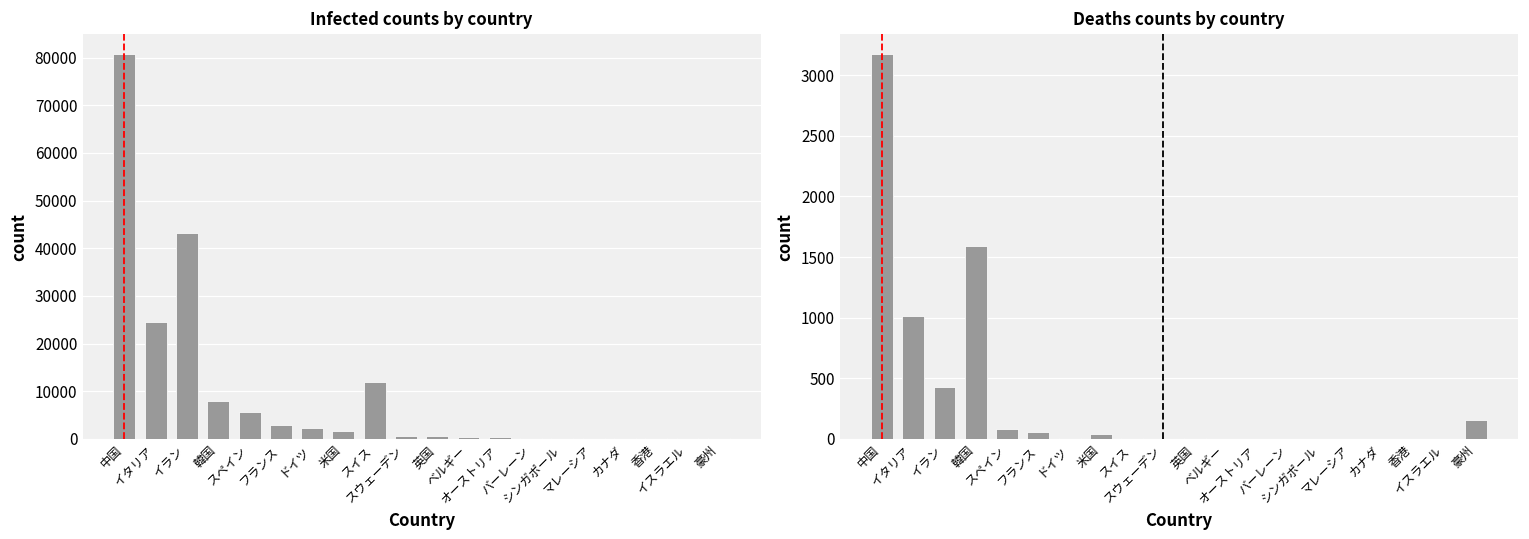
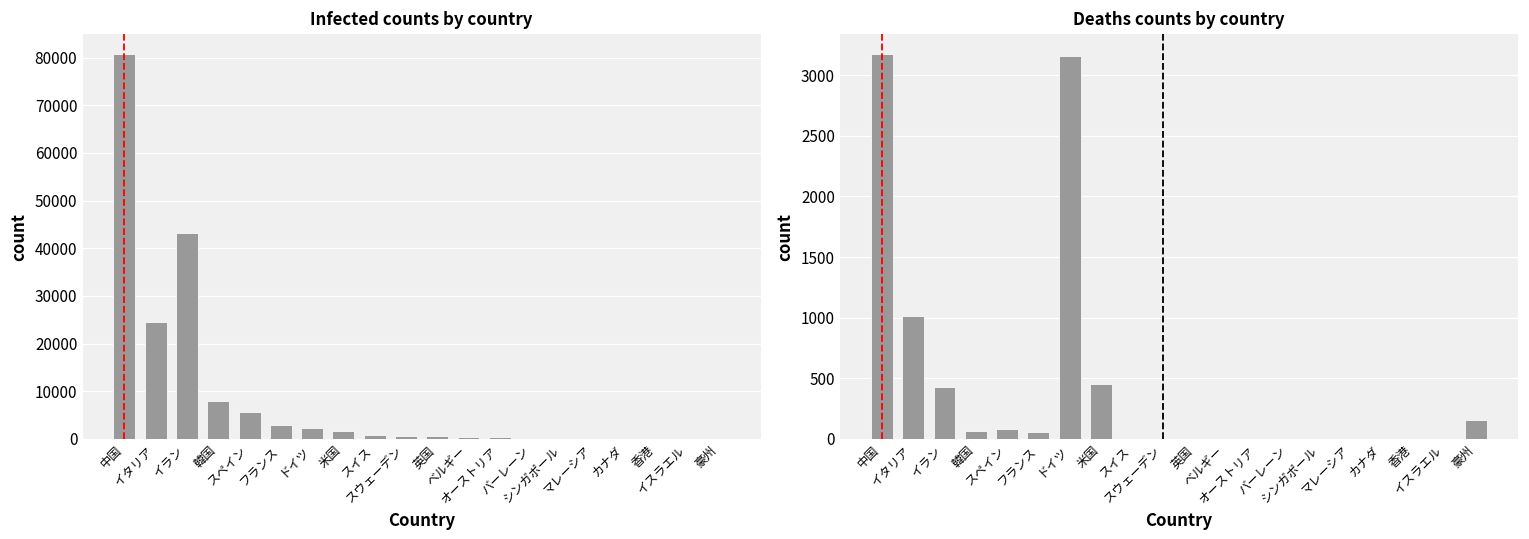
  {
    "Infected counts by country": {
      "中国": 81000,
      "イタリア": 24000,
      "イラン": 43000,
      "韓国": 8000,
      "スペイン": 6000,
      "フランス": 3000,
      "ドイツ": 2000,
      "米国": 2000,
-     "スイス": 12000,
+     "スイス": 1000,
      "スウェーデン": 1000,
      "英国": 1000
    },
    "Deaths counts by country": {
      "中国": 3180,
      "イタリア": 1020,
      "イラン": 430,
-     "韓国": 1590,
+     "韓国": 70,
      "スペイン": 80,
      "フランス": 60,
-     "ドイツ": 10,
-     "米国": 40,
+     "ドイツ": 3160,
+     "米国": 450,
      "バーレーン": 0,
      "シンガポール": 0,
      "マレーシア": 0,
      "イスラエル": 0,
      "豪州": 150
    }
  }
